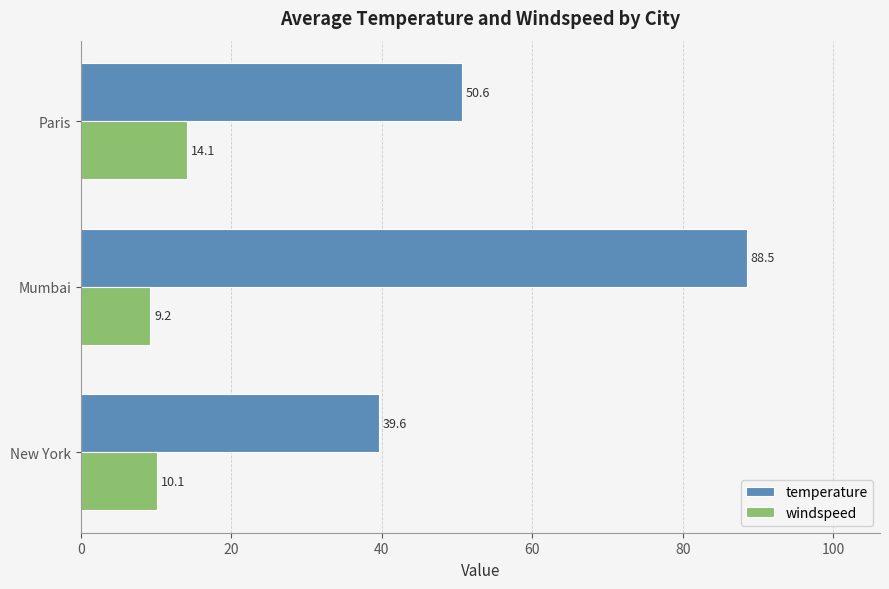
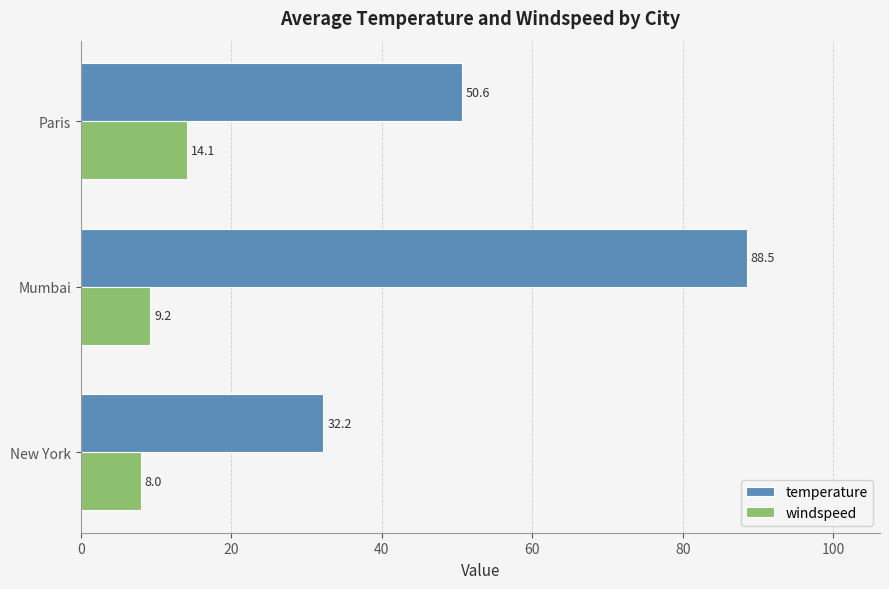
  {
    "temperature": {
      "Paris": 50.6,
      "Mumbai": 88.5,
-     "New York": 39.6
+     "New York": 32.2
    },
    "windspeed": {
      "Paris": 14.1,
      "Mumbai": 9.2,
-     "New York": 10.1
+     "New York": 8.0
    }
  }
